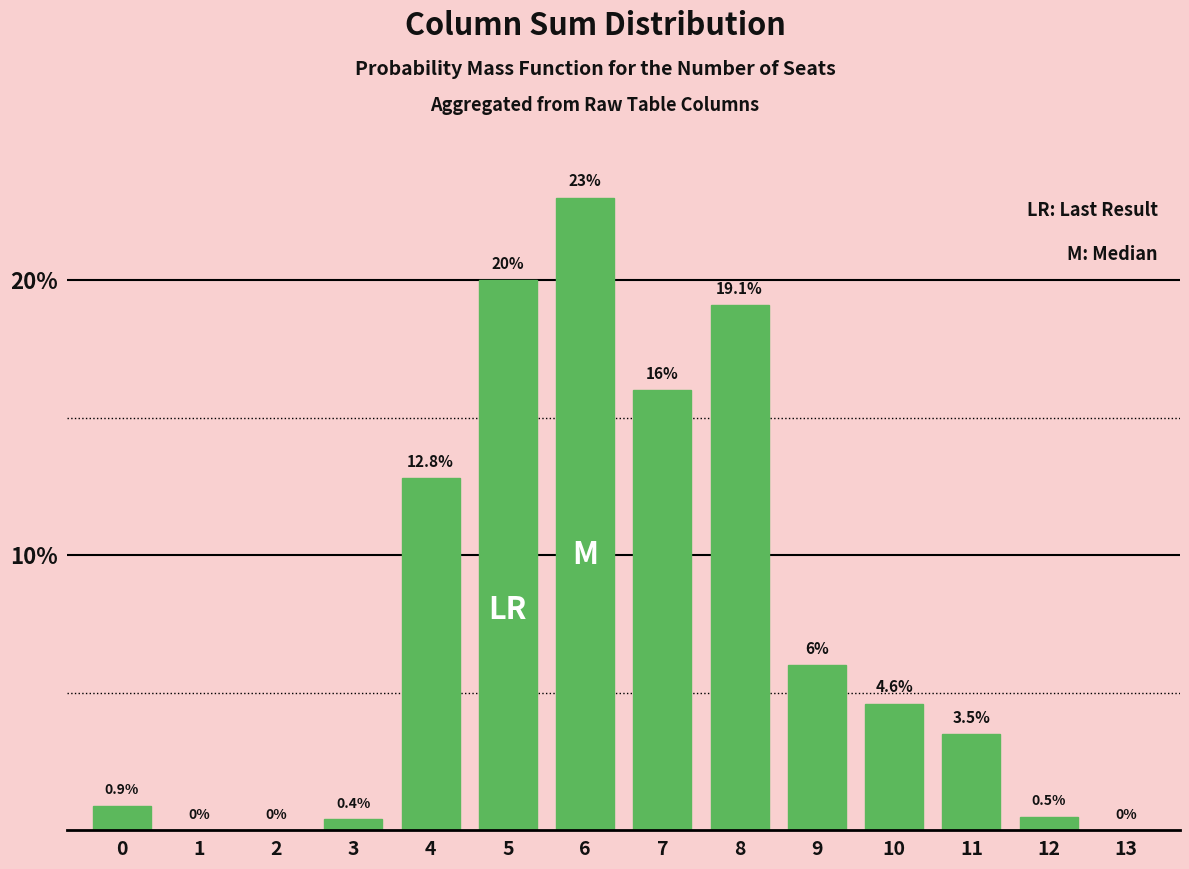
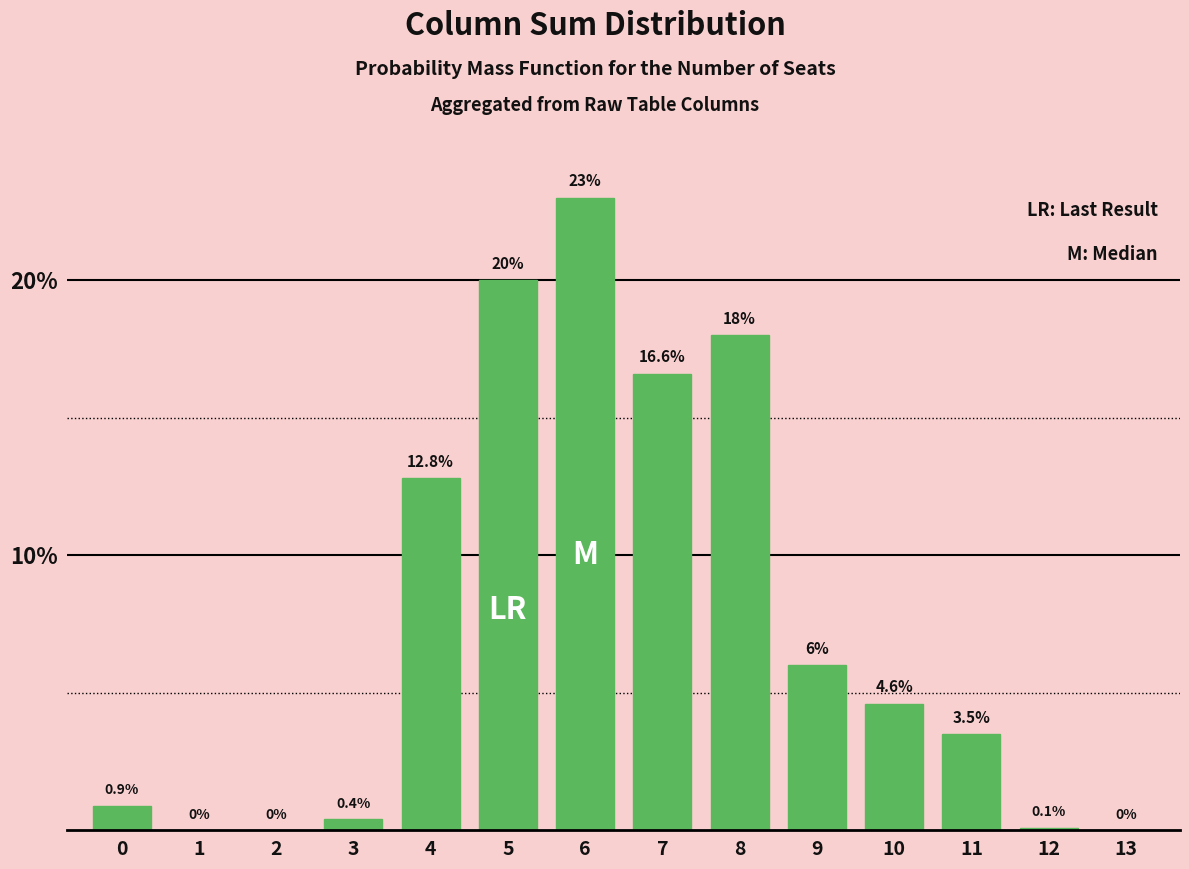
  {
    "0": "0.9%",
    "1": "0%",
    "2": "0%",
    "3": "0.4%",
    "4": "12.8%",
    "5": "20%",
    "6": "23%",
-   "7": "16%",
-   "8": "19.1%",
+   "7": "16.6%",
+   "8": "18%",
    "9": "6%",
    "10": "4.6%",
    "11": "3.5%",
-   "12": "0.5%",
+   "12": "0.1%",
    "13": "0%"
  }
